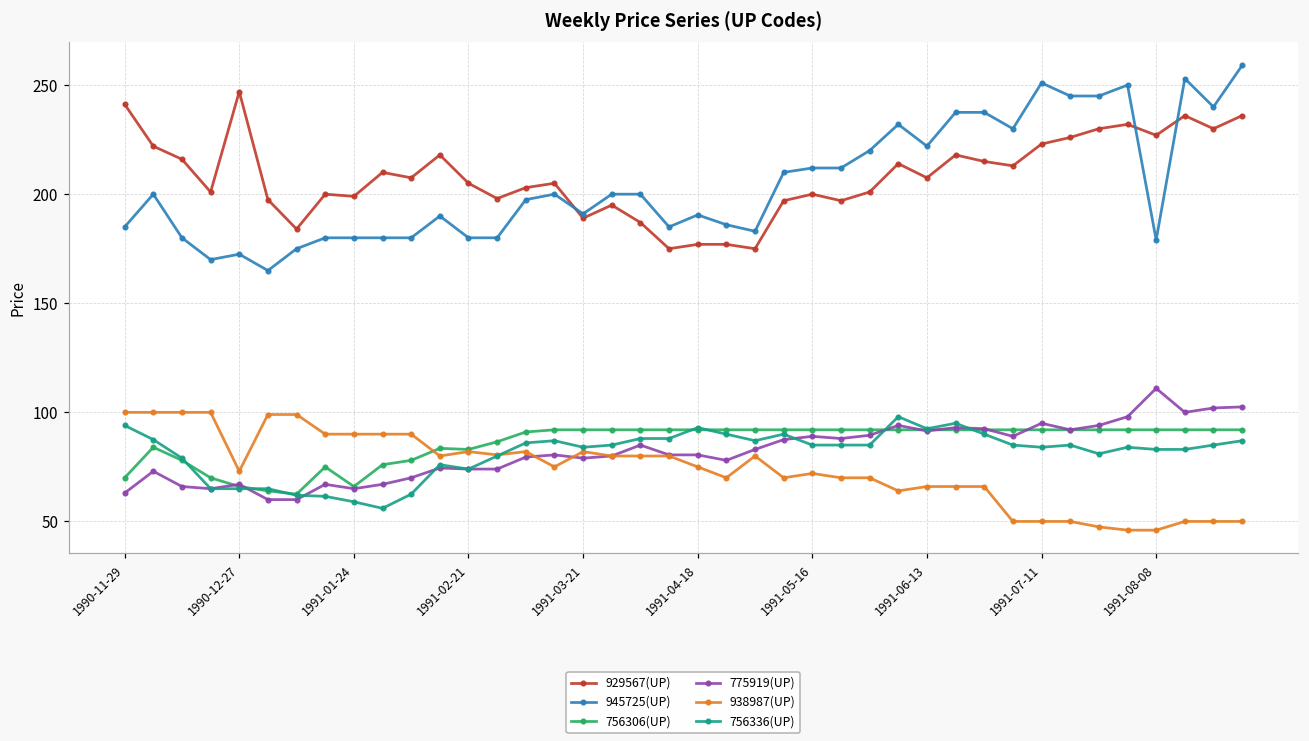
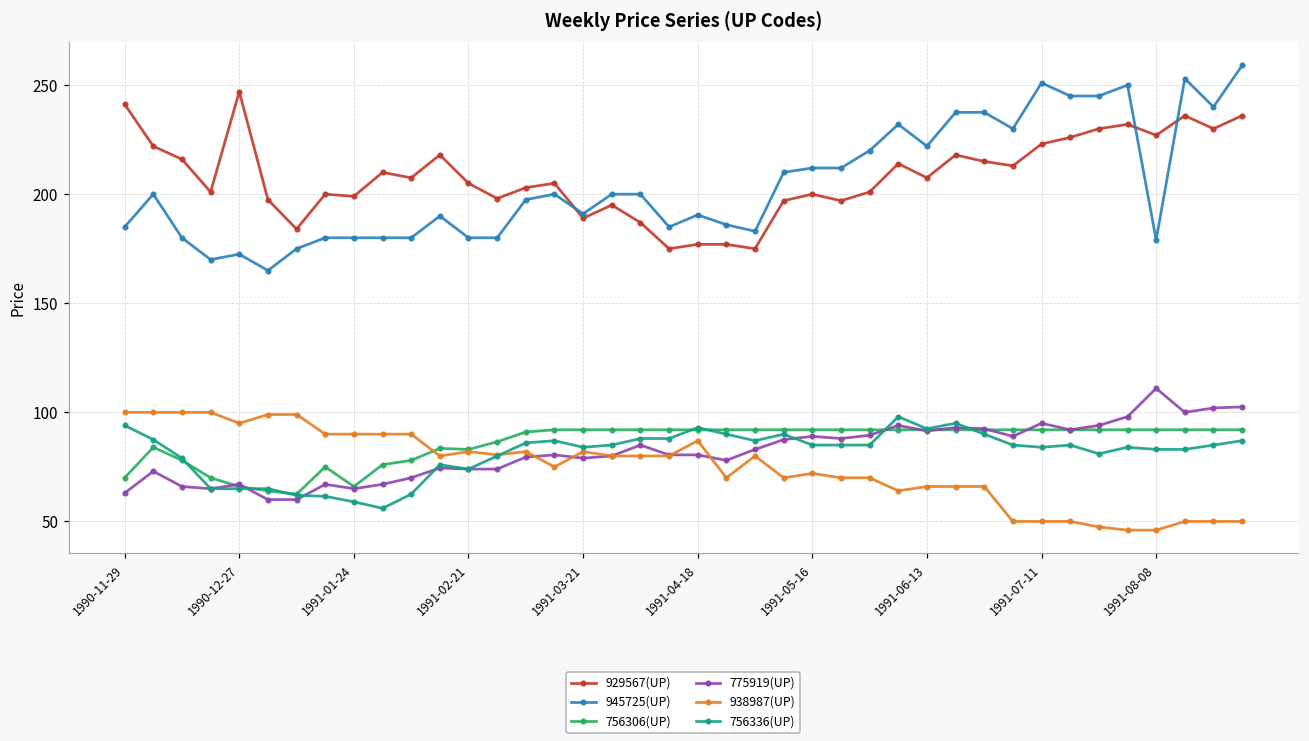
  {
    "929567(UP)": {
      "1990-11-29": 241,
      "1990-12-27": 247,
      "1991-01-24": 199,
      "1991-02-21": 205,
      "1991-03-21": 189,
      "1991-04-18": 177,
      "1991-05-16": 200,
      "1991-06-13": 208,
      "1991-07-11": 223,
      "1991-08-08": 227
    },
    "945725(UP)": {
      "1990-11-29": 185,
      "1990-12-27": 173,
      "1991-01-24": 180,
      "1991-02-21": 180,
      "1991-03-21": 191,
      "1991-04-18": 191,
      "1991-05-16": 212,
      "1991-06-13": 222,
      "1991-07-11": 251,
      "1991-08-08": 179
    },
    "775919(UP)": {
      "1990-11-29": 63,
      "1991-03-21": 79,
      "1991-04-18": 81,
      "1991-05-16": 89,
      "1991-07-11": 95,
      "1991-08-08": 111
    },
    "938987(UP)": {
      "1990-11-29": 100,
-     "1990-12-27": 73,
+     "1990-12-27": 95,
      "1991-01-24": 90,
      "1991-03-21": 82,
-     "1991-04-18": 75,
+     "1991-04-18": 87,
      "1991-05-16": 72,
      "1991-06-13": 66,
      "1991-07-11": 50,
      "1991-08-08": 46
    }
  }
